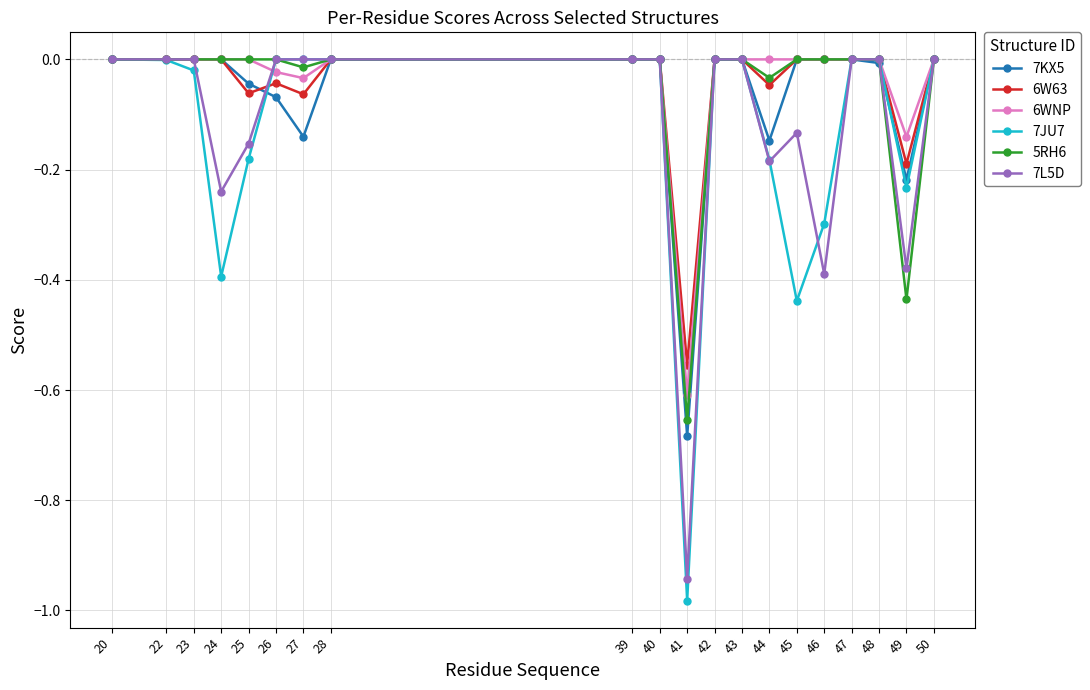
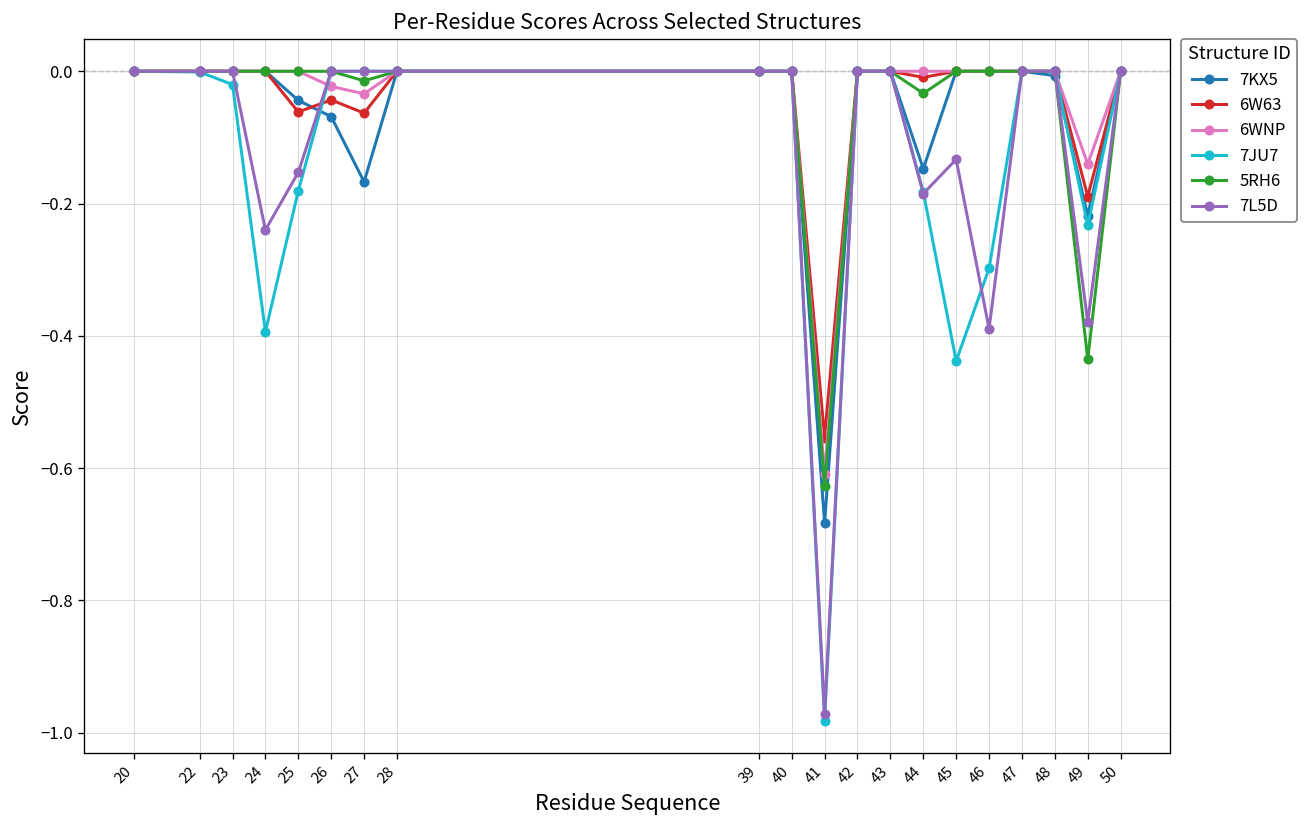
  {
    "7KX5": {
      "25": -0.04,
      "26": -0.07,
-     "27": -0.14,
+     "27": -0.17,
      "41": -0.68,
      "44": -0.15,
      "48": -0.01,
      "49": -0.22
    },
    "6W63": {
      "25": -0.06,
      "26": -0.04,
      "27": -0.06,
      "41": -0.55,
-     "44": -0.05,
+     "44": -0.01,
      "49": -0.19
    },
    "6WNP": {
      "26": -0.02,
      "27": -0.03,
      "41": -0.61,
      "44": 0.00,
      "49": -0.14
    },
    "7JU7": {
      "23": -0.02,
      "24": -0.39,
      "25": -0.18,
      "41": -0.98,
      "45": -0.44,
      "46": -0.30,
      "49": -0.23
    },
    "5RH6": {
      "27": -0.01,
-     "41": -0.66,
+     "41": -0.63,
      "44": -0.03,
      "49": -0.44
    },
    "7L5D": {
      "24": -0.24,
      "25": -0.15,
-     "41": -0.94,
+     "41": -0.97,
      "45": -0.13,
      "46": -0.39,
      "49": -0.38
    }
  }
